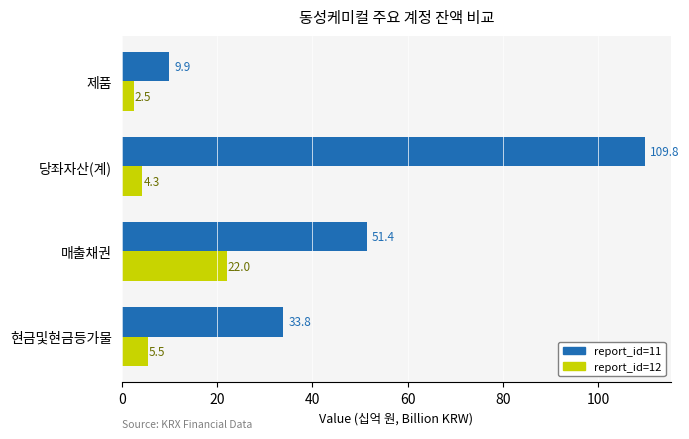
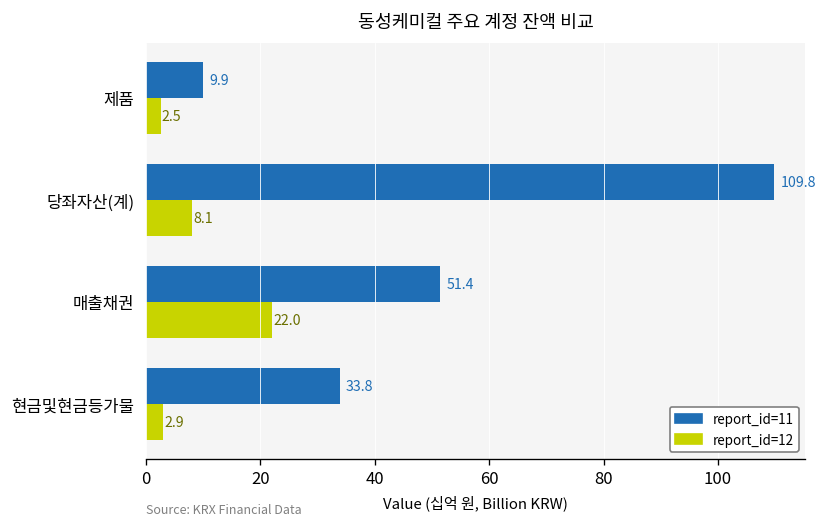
  {
    "report_id=11": {
      "제품": 9.9,
      "당좌자산(계)": 109.8,
      "매출채권": 51.4,
      "현금및현금등가물": 33.8
    },
    "report_id=12": {
      "제품": 2.5,
-     "당좌자산(계)": 4.3,
+     "당좌자산(계)": 8.1,
      "매출채권": 22.0,
-     "현금및현금등가물": 5.5
+     "현금및현금등가물": 2.9
    }
  }
